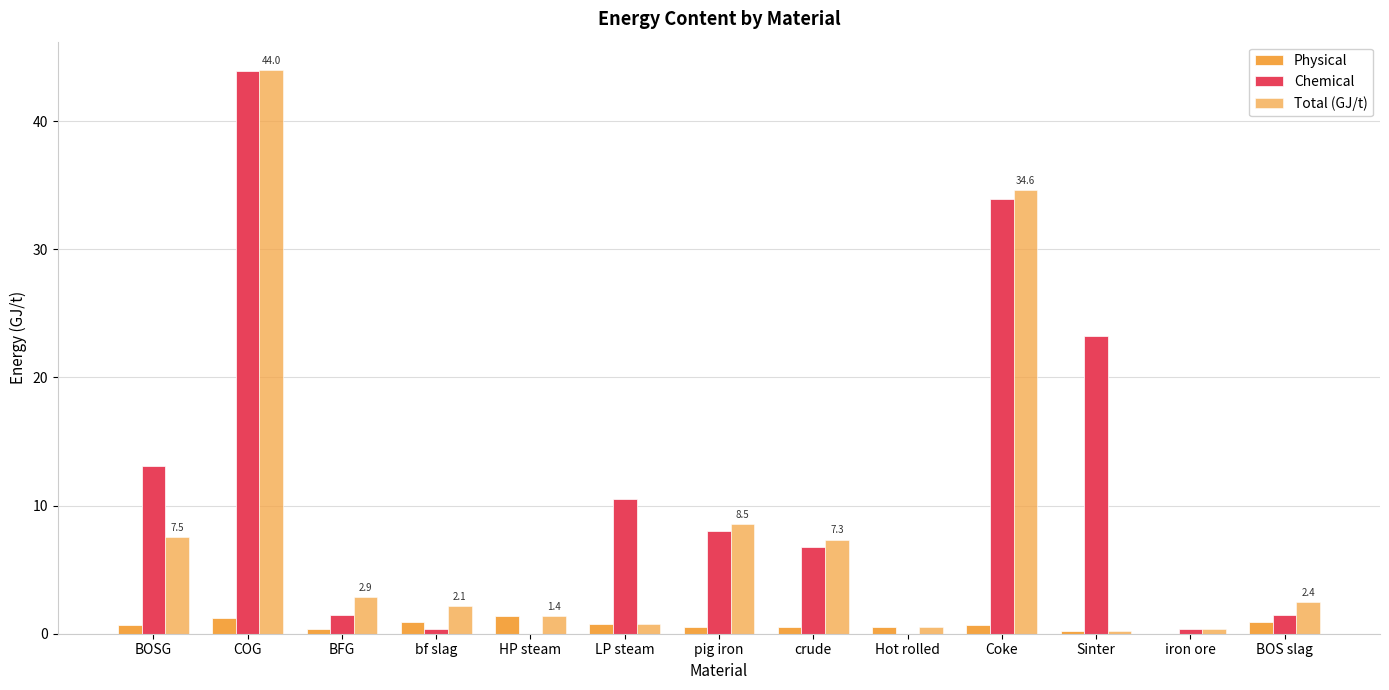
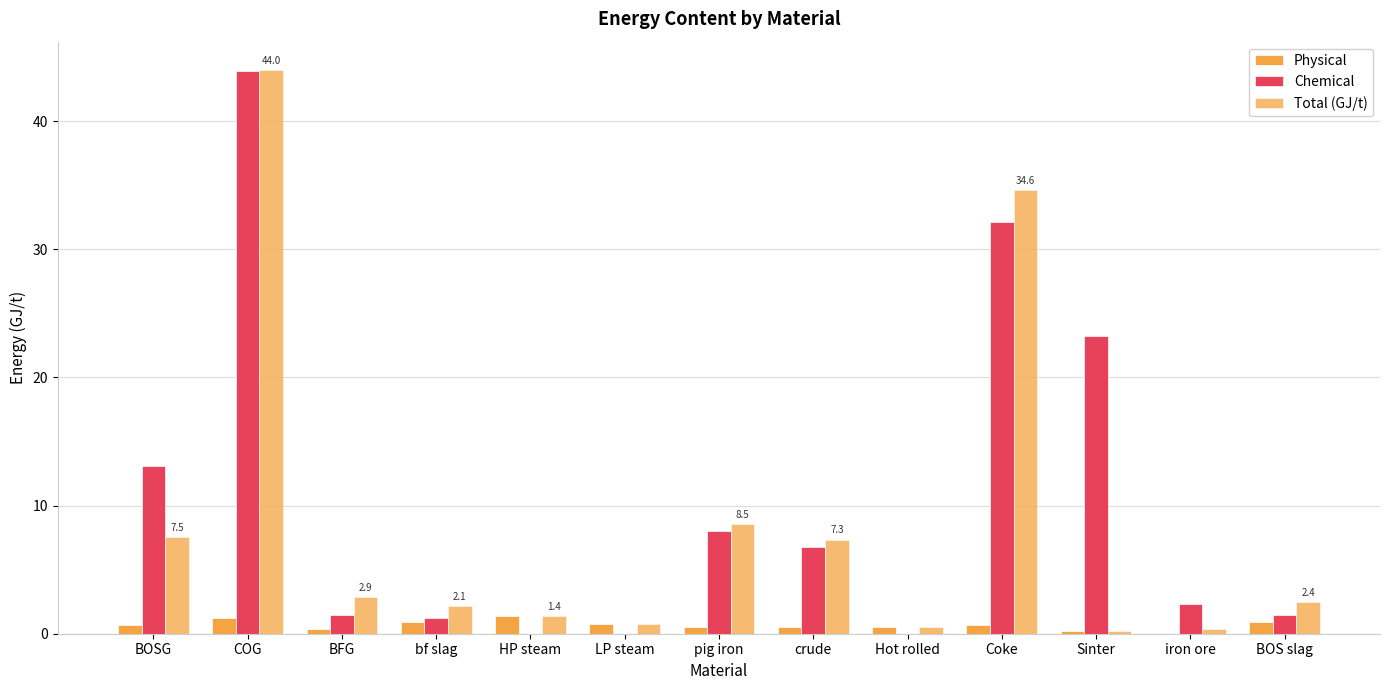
  {
    "Chemical": {
      "BOSG": 13.1,
      "COG": 43.9,
      "BFG": 1.5,
-     "bf slag": 0.4,
+     "bf slag": 1.2,
      "HP steam": 0.0,
-     "LP steam": 10.5,
+     "LP steam": 0.0,
      "pig iron": 8.0,
      "crude": 6.8,
      "Hot rolled": 0.0,
-     "Coke": 33.9,
+     "Coke": 32.1,
      "Sinter": 23.2,
-     "iron ore": 0.4,
+     "iron ore": 2.3,
      "BOS slag": 1.5
    }
  }
